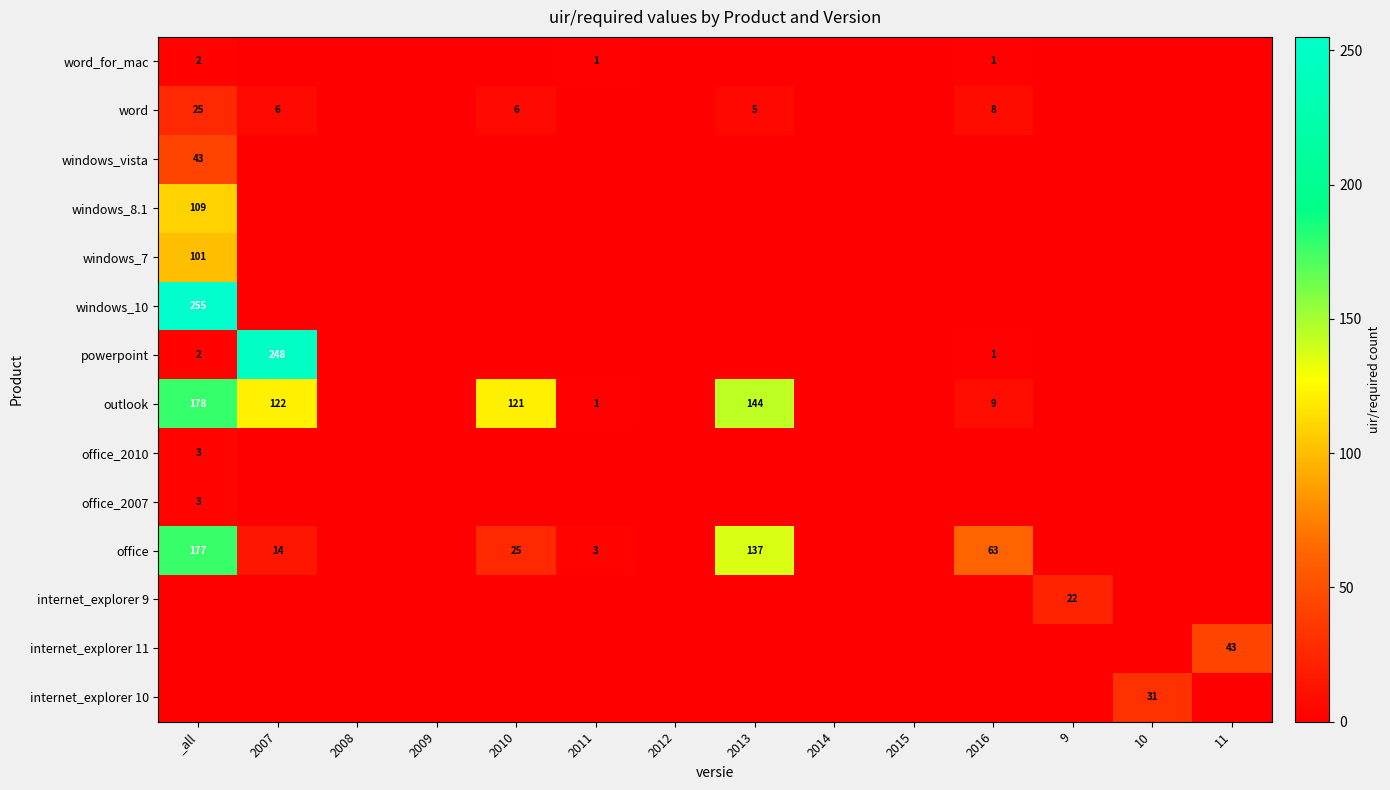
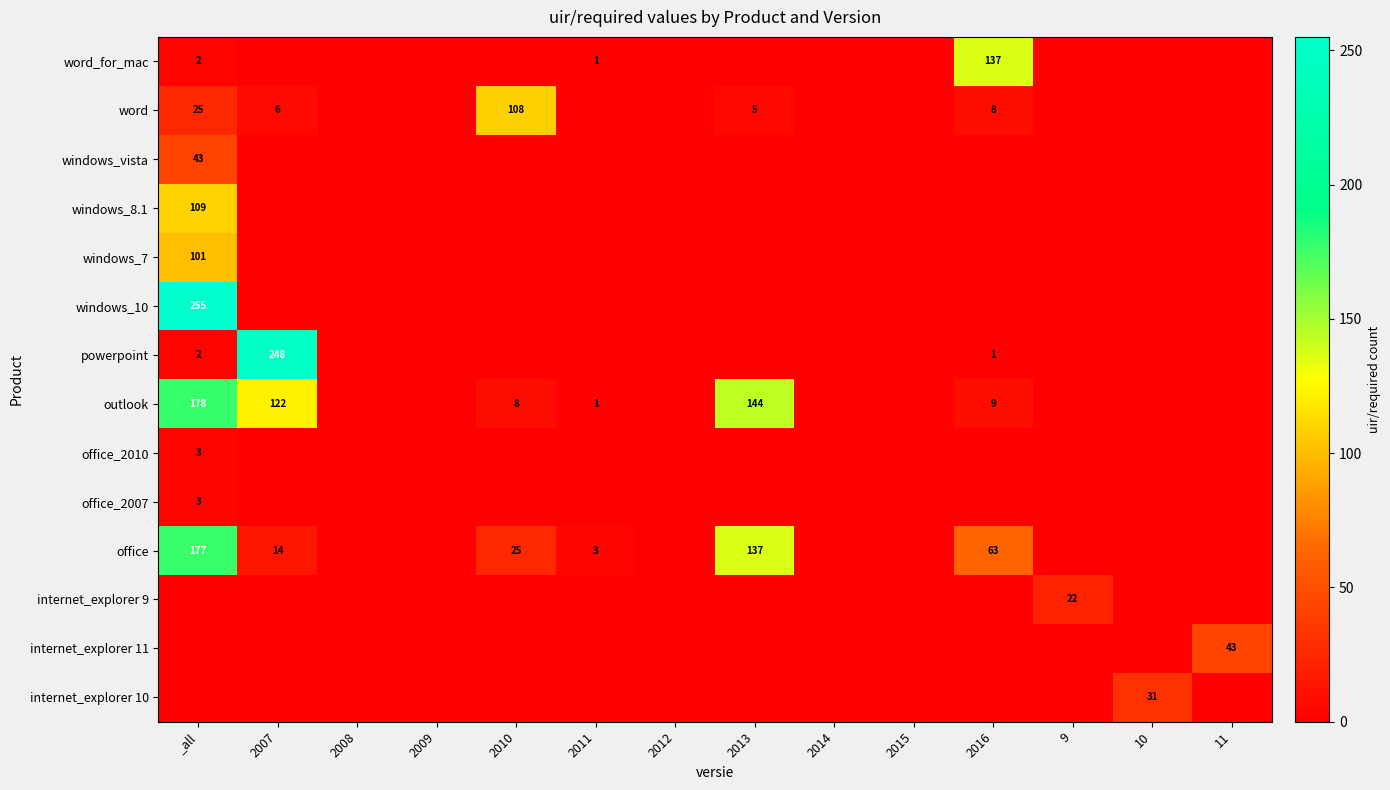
  {
    "word_for_mac": {
      "_all": 2,
      "2011": 1,
-     "2016": 1
+     "2016": 137
    },
    "word": {
      "_all": 25,
      "2007": 6,
-     "2010": 6,
+     "2010": 108,
      "2013": 5,
      "2016": 8
    },
    "windows_vista": {
      "_all": 43
    },
    "windows_8.1": {
      "_all": 109
    },
    "windows_7": {
      "_all": 101
    },
    "windows_10": {
      "_all": 255
    },
    "powerpoint": {
      "_all": 2,
      "2007": 248,
      "2016": 1
    },
    "outlook": {
      "_all": 178,
      "2007": 122,
-     "2010": 121,
+     "2010": 8,
      "2011": 1,
      "2013": 144,
      "2016": 9
    },
    "office_2010": {
      "_all": 3
    },
    "office_2007": {
      "_all": 3
    },
    "office": {
      "_all": 177,
      "2007": 14,
      "2010": 25,
      "2011": 3,
      "2013": 137,
      "2016": 63
    },
    "internet_explorer 9": {
      "9": 22
    },
    "internet_explorer 11": {
      "11": 43
    },
    "internet_explorer 10": {
      "10": 31
    }
  }
